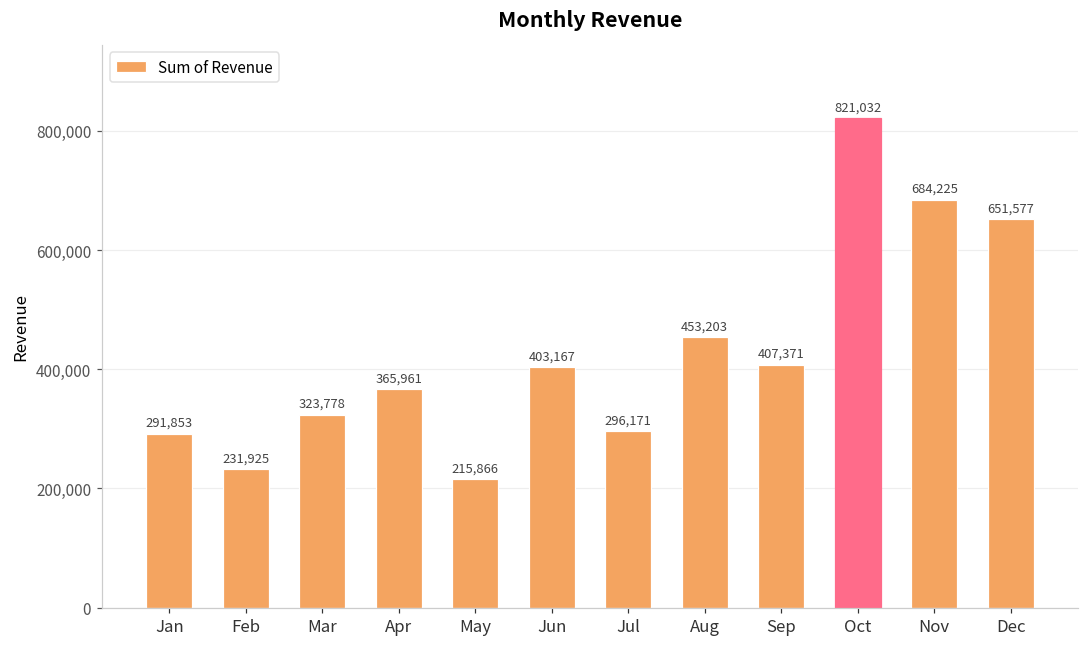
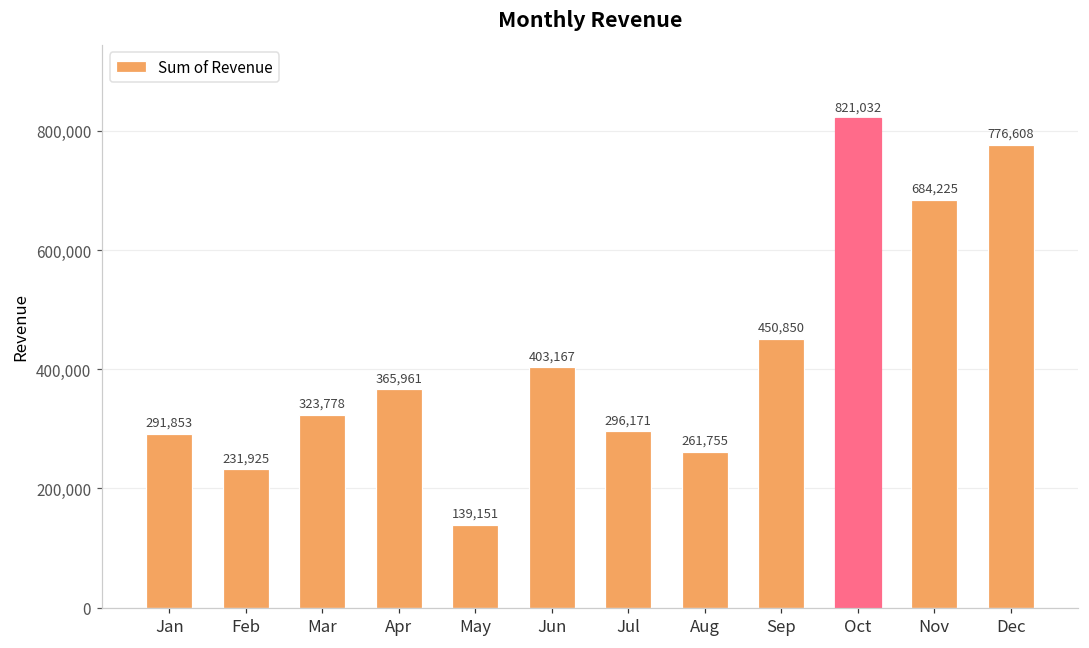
  {
    "Jan": "291,853",
    "Feb": "231,925",
    "Mar": "323,778",
    "Apr": "365,961",
-   "May": "215,866",
+   "May": "139,151",
    "Jun": "403,167",
    "Jul": "296,171",
-   "Aug": "453,203",
-   "Sep": "407,371",
+   "Aug": "261,755",
+   "Sep": "450,850",
    "Oct": "821,032",
    "Nov": "684,225",
-   "Dec": "651,577"
+   "Dec": "776,608"
  }
